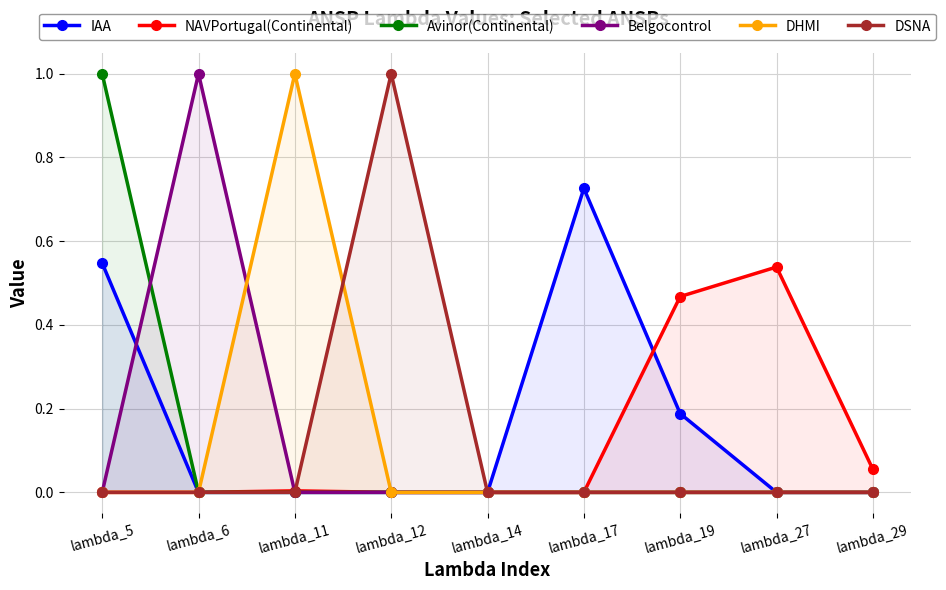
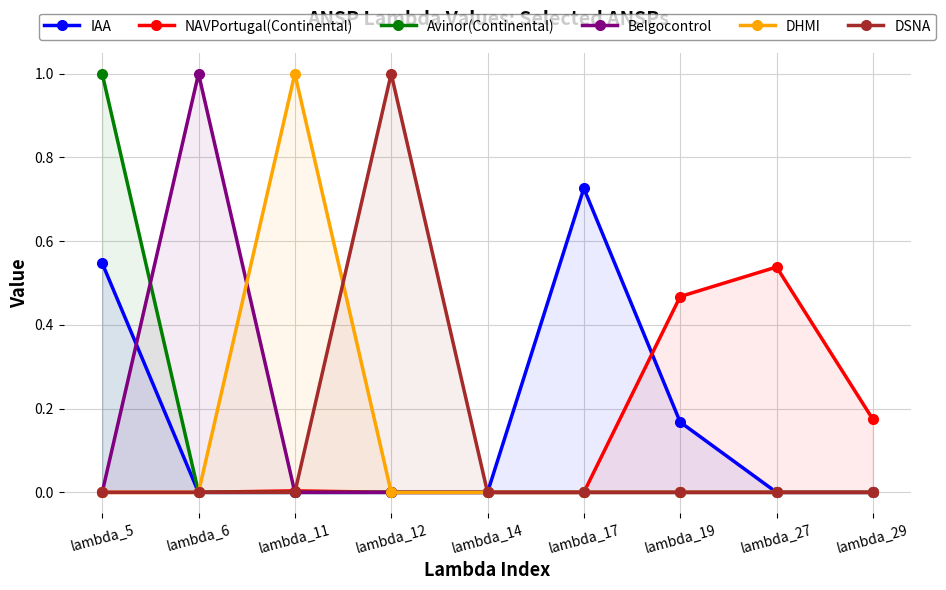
  {
    "IAA": {
      "lambda_5": 0.55,
      "lambda_17": 0.73,
-     "lambda_19": 0.19
+     "lambda_19": 0.17
    },
    "NAVPortugal(Continental)": {
      "lambda_19": 0.47,
      "lambda_27": 0.54,
-     "lambda_29": 0.06
+     "lambda_29": 0.17
    },
    "Avinor(Continental)": {
      "lambda_5": 1.00
    },
    "Belgocontrol": {
      "lambda_6": 1.00
    },
    "DHMI": {
      "lambda_11": 1.00
    },
    "DSNA": {
      "lambda_12": 1.00
    }
  }
